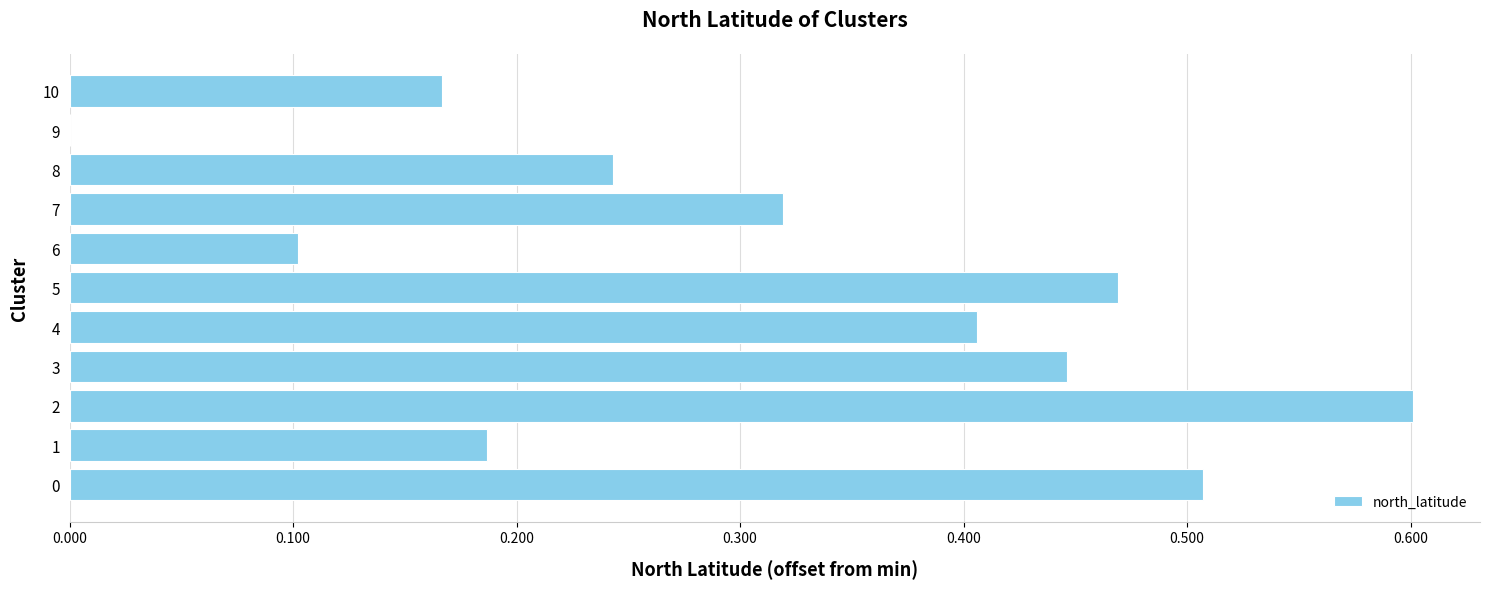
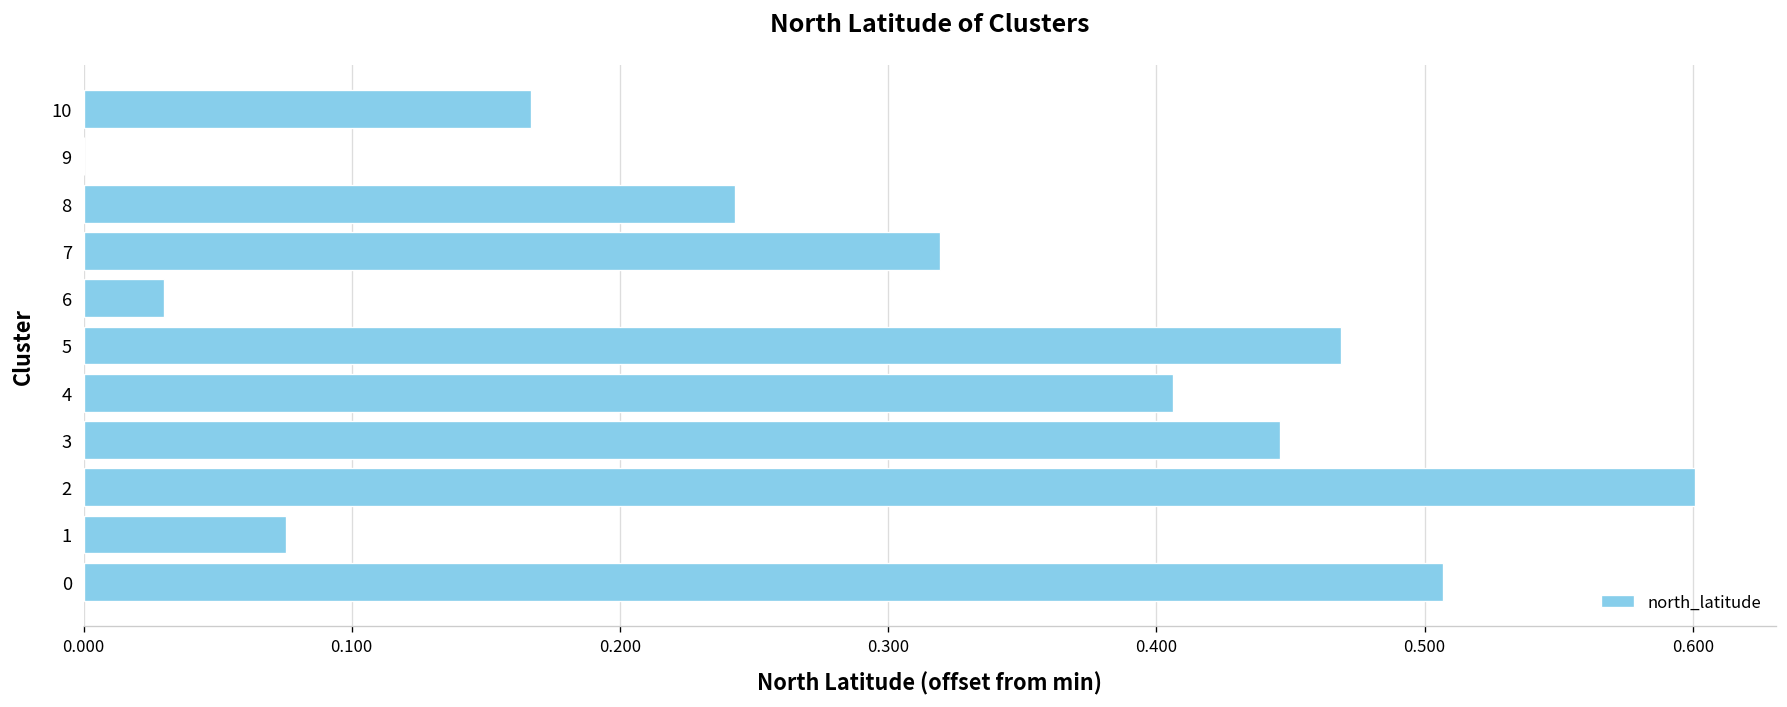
  {
    "10": 0.167,
    "9": 0.000,
    "8": 0.243,
    "7": 0.319,
-   "6": 0.102,
+   "6": 0.030,
    "5": 0.469,
    "4": 0.406,
    "3": 0.446,
    "2": 0.601,
-   "1": 0.187,
+   "1": 0.075,
    "0": 0.507
  }
